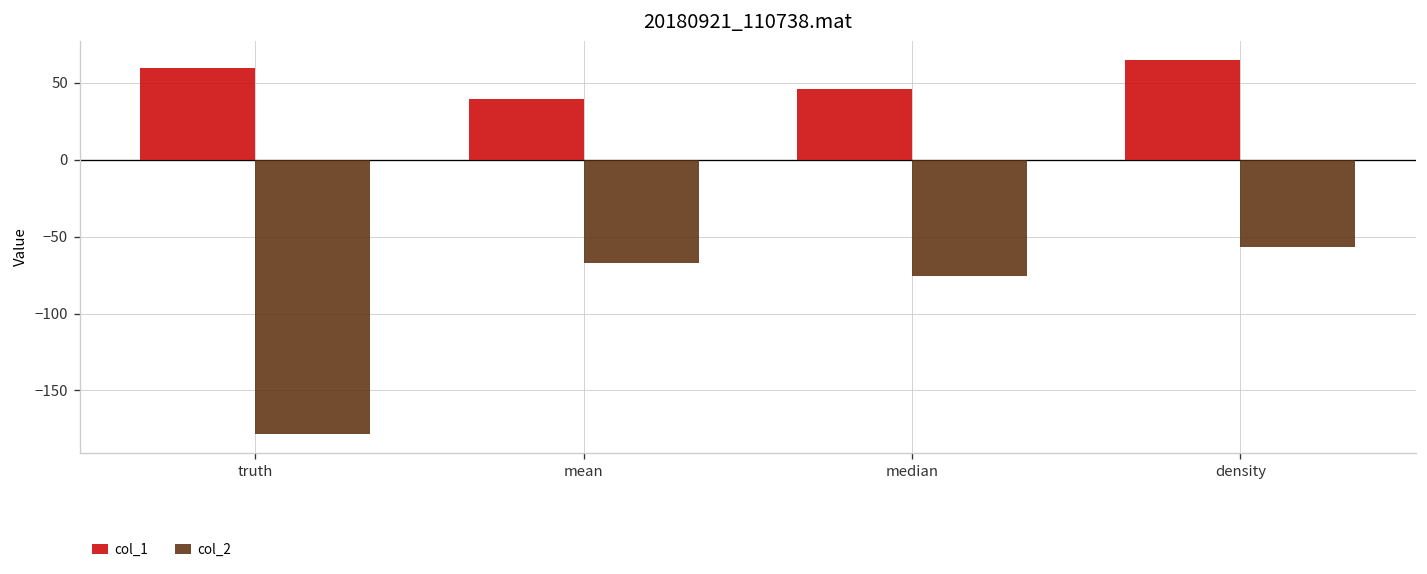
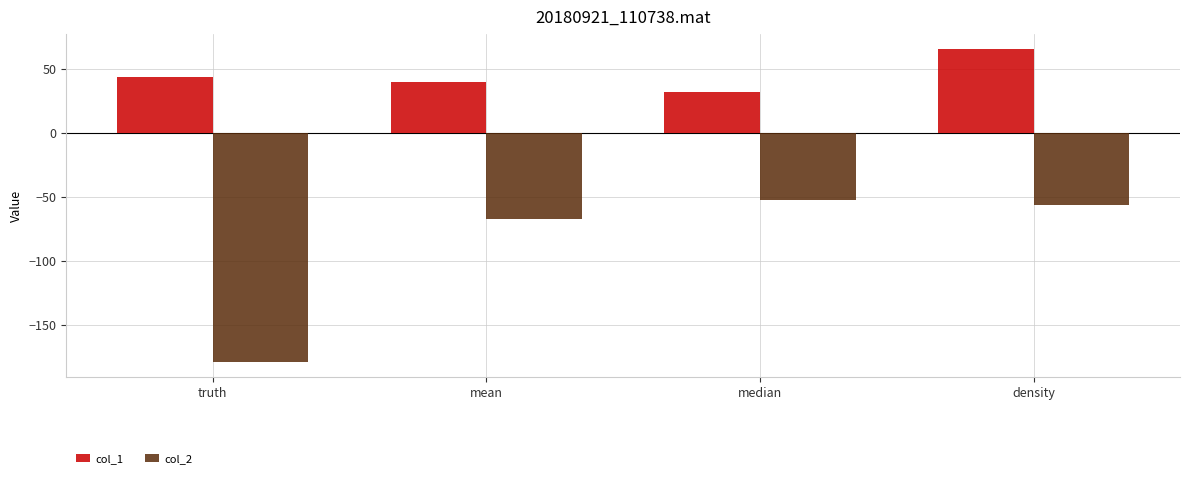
  {
    "col_1": {
-     "truth": 60,
+     "truth": 43,
      "mean": 40,
-     "median": 46,
+     "median": 32,
      "density": 65
    },
    "col_2": {
      "truth": -179,
      "mean": -67,
-     "median": -76,
+     "median": -52,
      "density": -57
    }
  }
